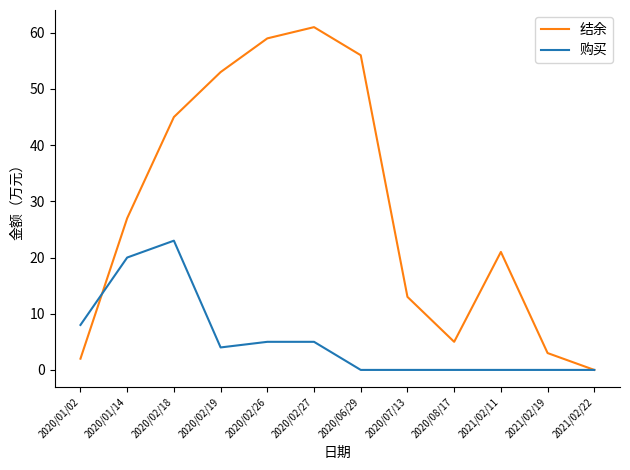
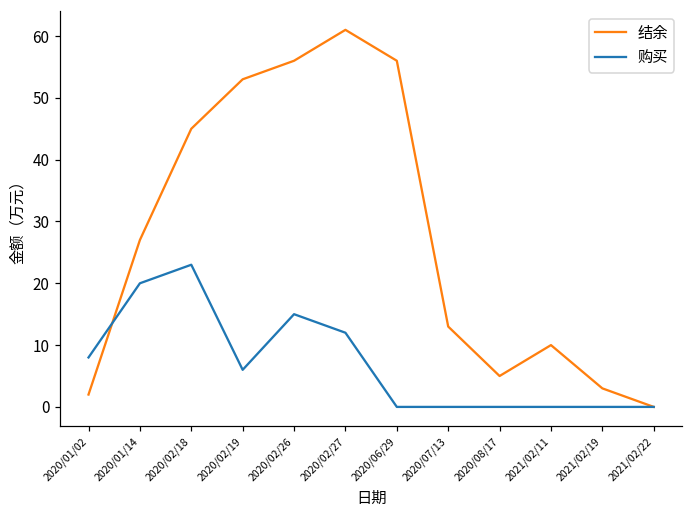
  {
    "结余": {
      "2020/01/02": 2,
      "2020/01/14": 27,
      "2020/02/18": 45,
      "2020/02/19": 53,
-     "2020/02/26": 59,
+     "2020/02/26": 56,
      "2020/02/27": 61,
      "2020/06/29": 56,
      "2020/07/13": 13,
      "2020/08/17": 5,
-     "2021/02/11": 21,
+     "2021/02/11": 10,
      "2021/02/19": 3
    },
    "购买": {
      "2020/01/02": 8,
      "2020/01/14": 20,
      "2020/02/18": 23,
-     "2020/02/19": 4,
-     "2020/02/26": 5,
-     "2020/02/27": 5,
+     "2020/02/19": 6,
+     "2020/02/26": 15,
+     "2020/02/27": 12,
      "2020/06/29": 0,
      "2020/07/13": 0,
      "2020/08/17": 0,
      "2021/02/11": 0,
      "2021/02/19": 0
    }
  }
